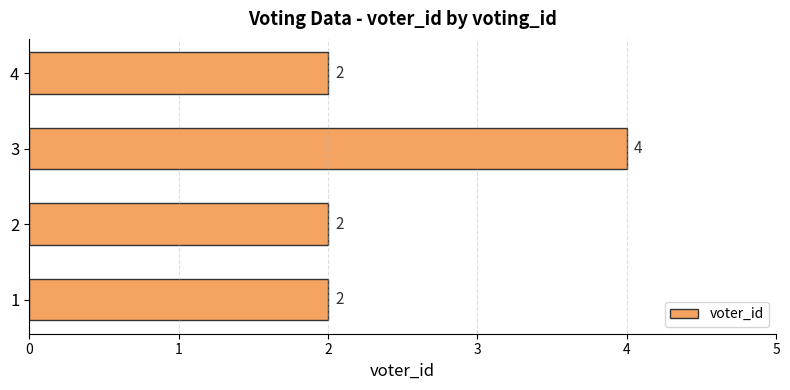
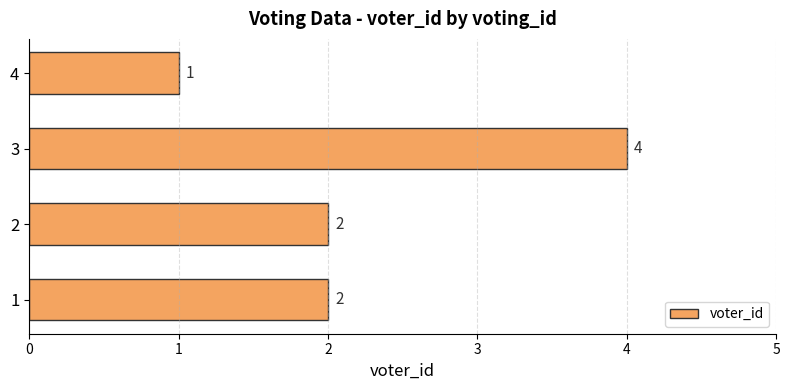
  {
-   "4": 2,
+   "4": 1,
    "3": 4,
    "2": 2,
    "1": 2
  }
